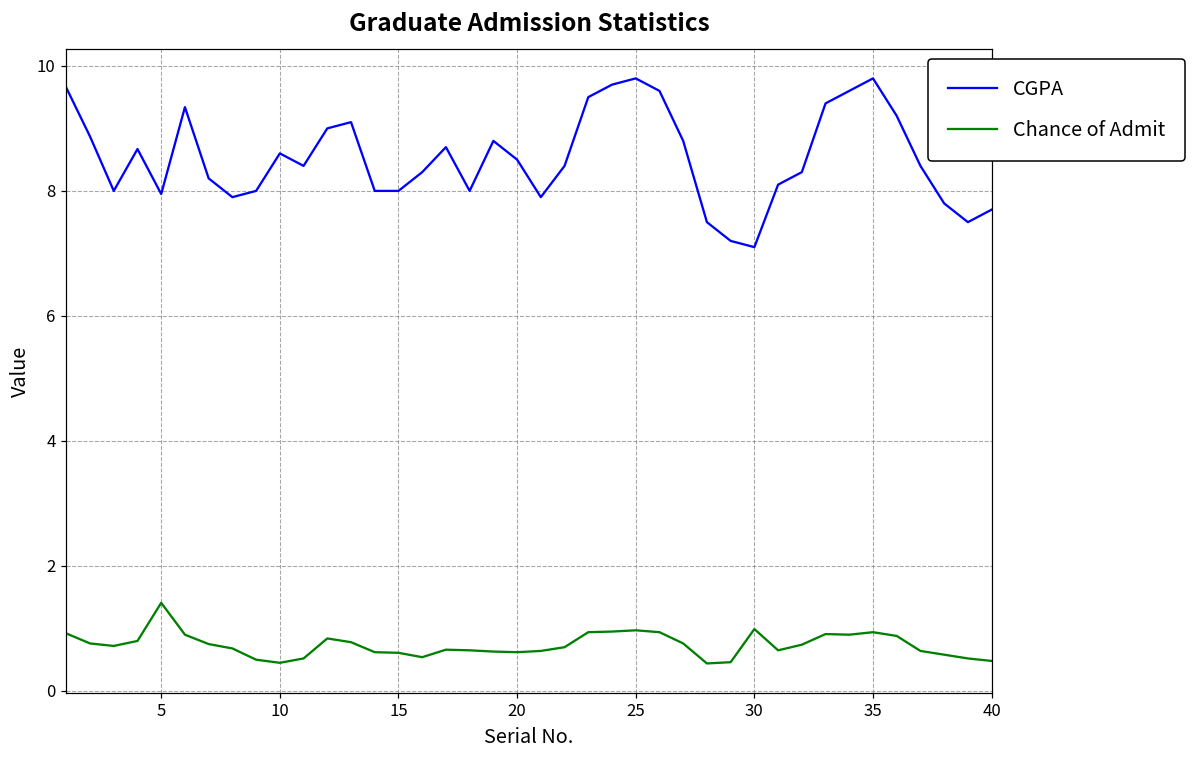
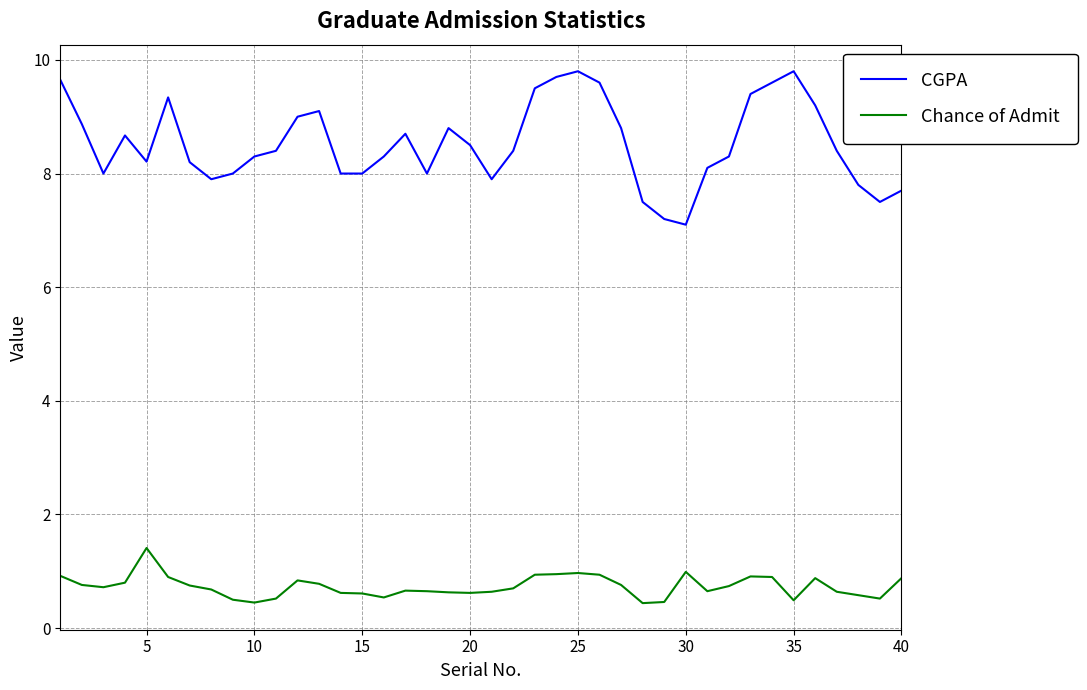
  {
    "CGPA": {
-     "5": 8.0,
-     "10": 8.6,
+     "5": 8.2,
+     "10": 8.3,
      "15": 8.0,
      "20": 8.5,
      "25": 9.8,
      "30": 7.1,
      "35": 9.8,
      "40": 7.7
    },
    "Chance of Admit": {
      "5": 1.4,
      "10": 0.5,
      "15": 0.6,
      "20": 0.6,
      "25": 1.0,
      "30": 1.0,
-     "35": 0.9,
-     "40": 0.5
+     "35": 0.5,
+     "40": 0.9
    }
  }
